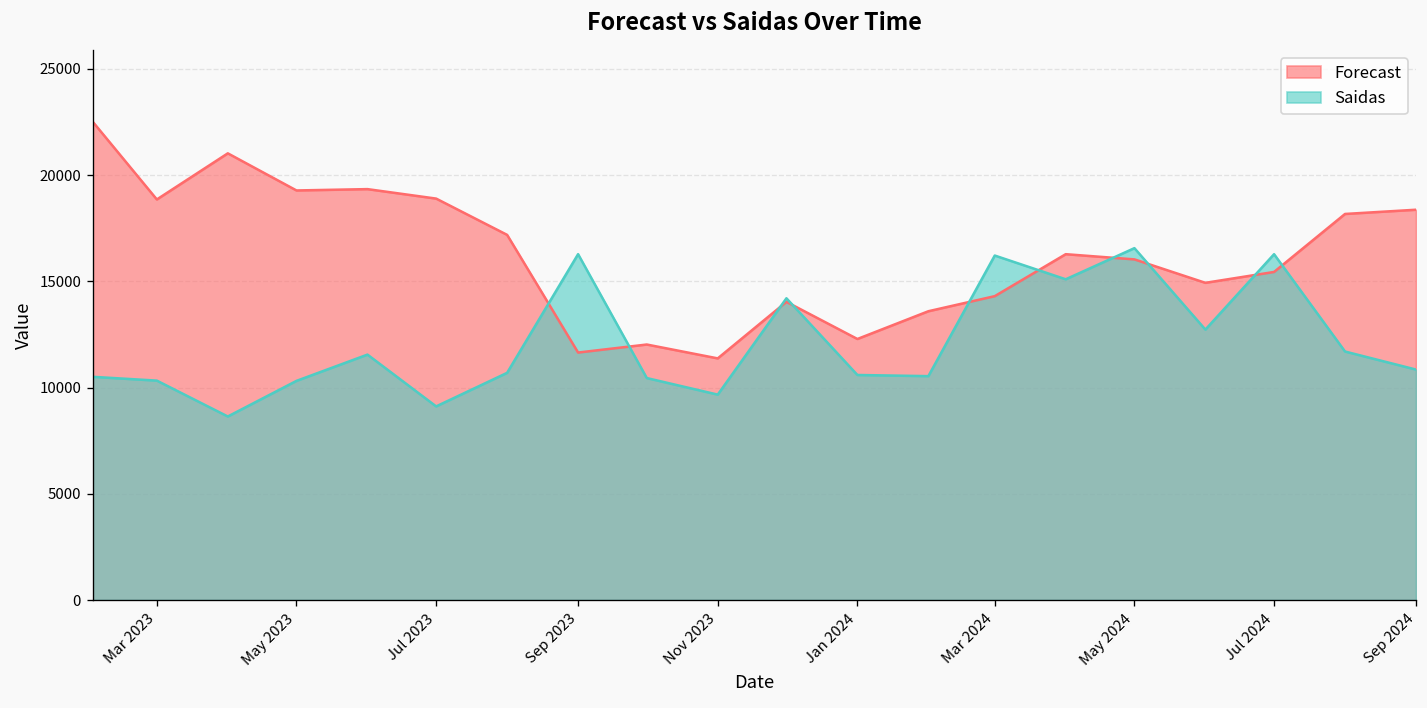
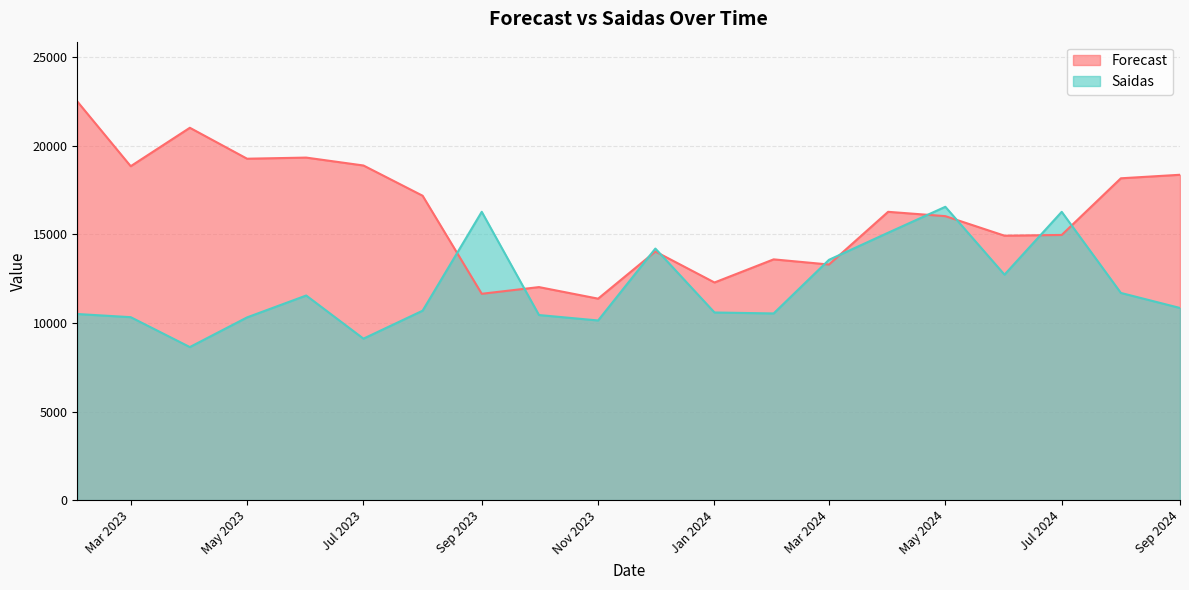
  {
    "Forecast": {
      "Mar 2023": 18900,
      "May 2023": 19300,
      "Jul 2023": 18900,
      "Sep 2023": 11700,
      "Nov 2023": 11400,
      "Jan 2024": 12300,
-     "Mar 2024": 14300,
+     "Mar 2024": 13300,
      "May 2024": 16000,
-     "Jul 2024": 15400,
+     "Jul 2024": 15000,
      "Sep 2024": 18400
    },
    "Saidas": {
      "Mar 2023": 10300,
      "May 2023": 10300,
      "Jul 2023": 9100,
      "Sep 2023": 16300,
-     "Nov 2023": 9700,
+     "Nov 2023": 10100,
      "Jan 2024": 10600,
-     "Mar 2024": 16200,
+     "Mar 2024": 13600,
      "May 2024": 16600,
      "Jul 2024": 16300,
      "Sep 2024": 10800
    }
  }
